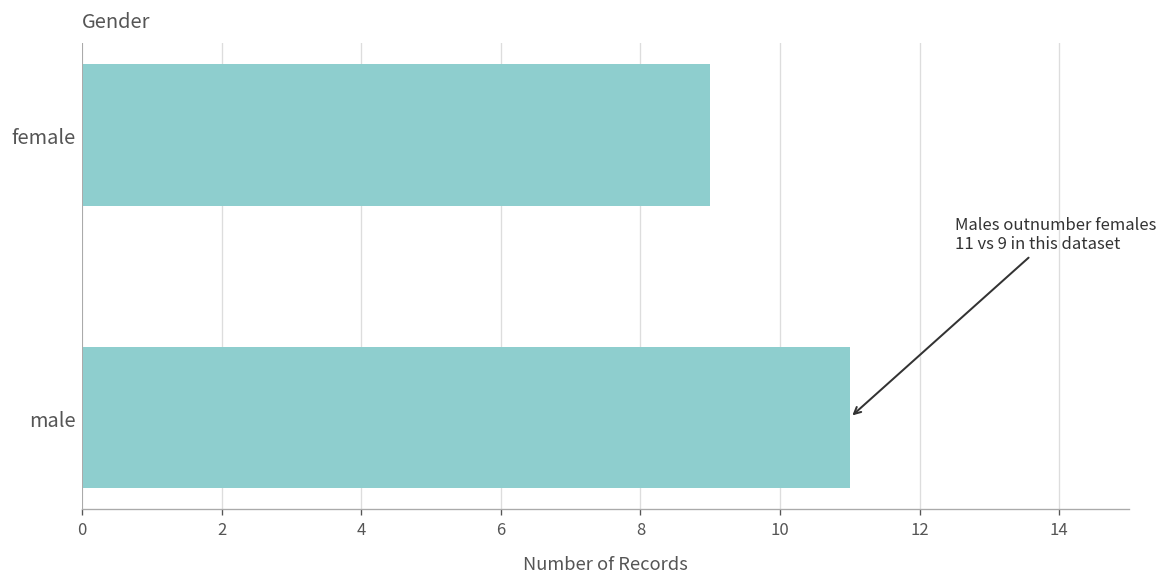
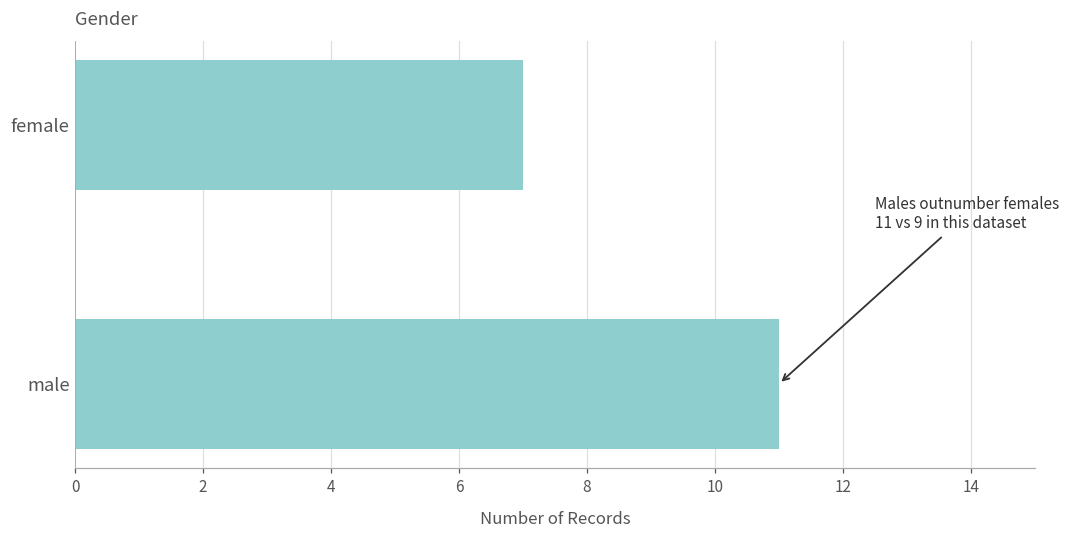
  {
-   "female": 9
+   "female": 7
  }
